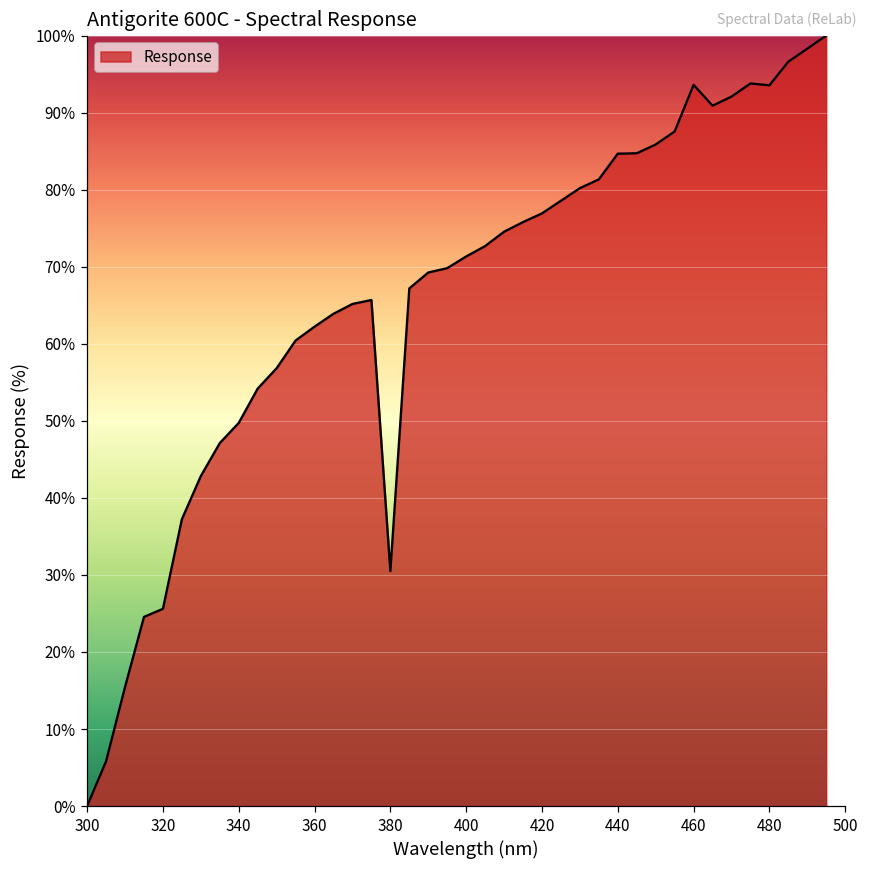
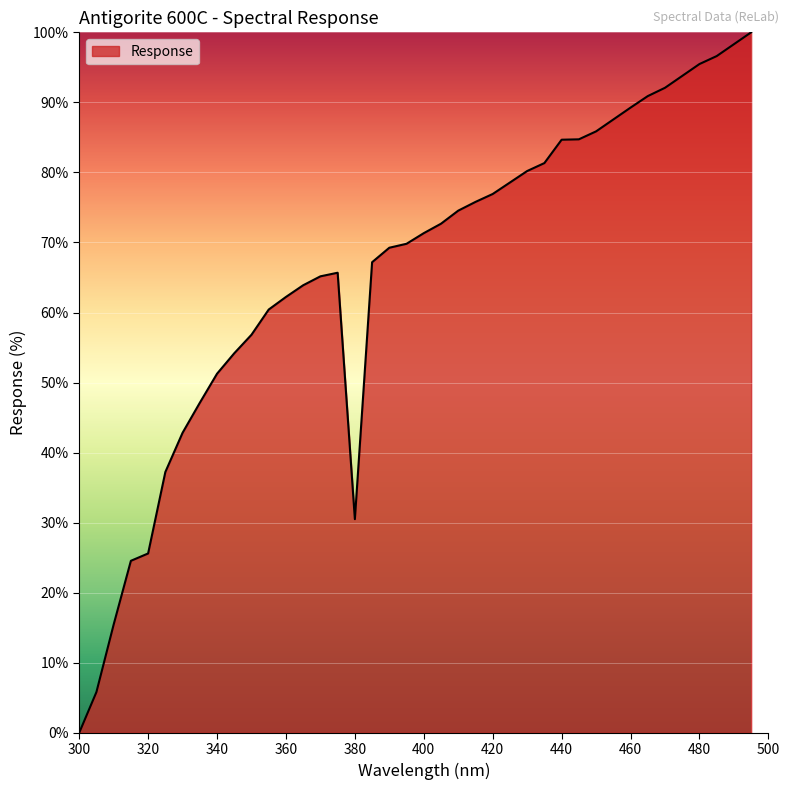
  {
    "300": "0%",
    "320": "26%",
-   "340": "50%",
+   "340": "51%",
    "360": "62%",
    "380": "31%",
    "400": "71%",
    "420": "77%",
    "440": "85%",
-   "460": "94%",
-   "480": "94%"
+   "460": "89%",
+   "480": "95%"
  }
